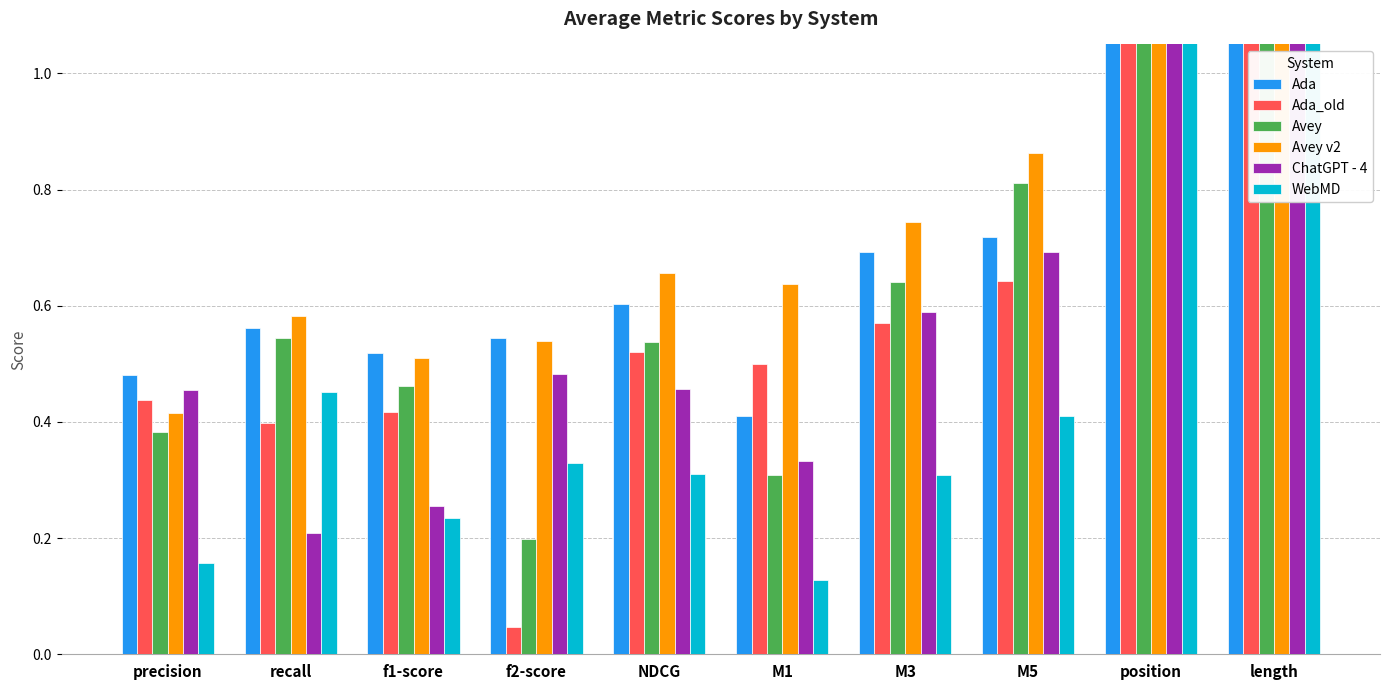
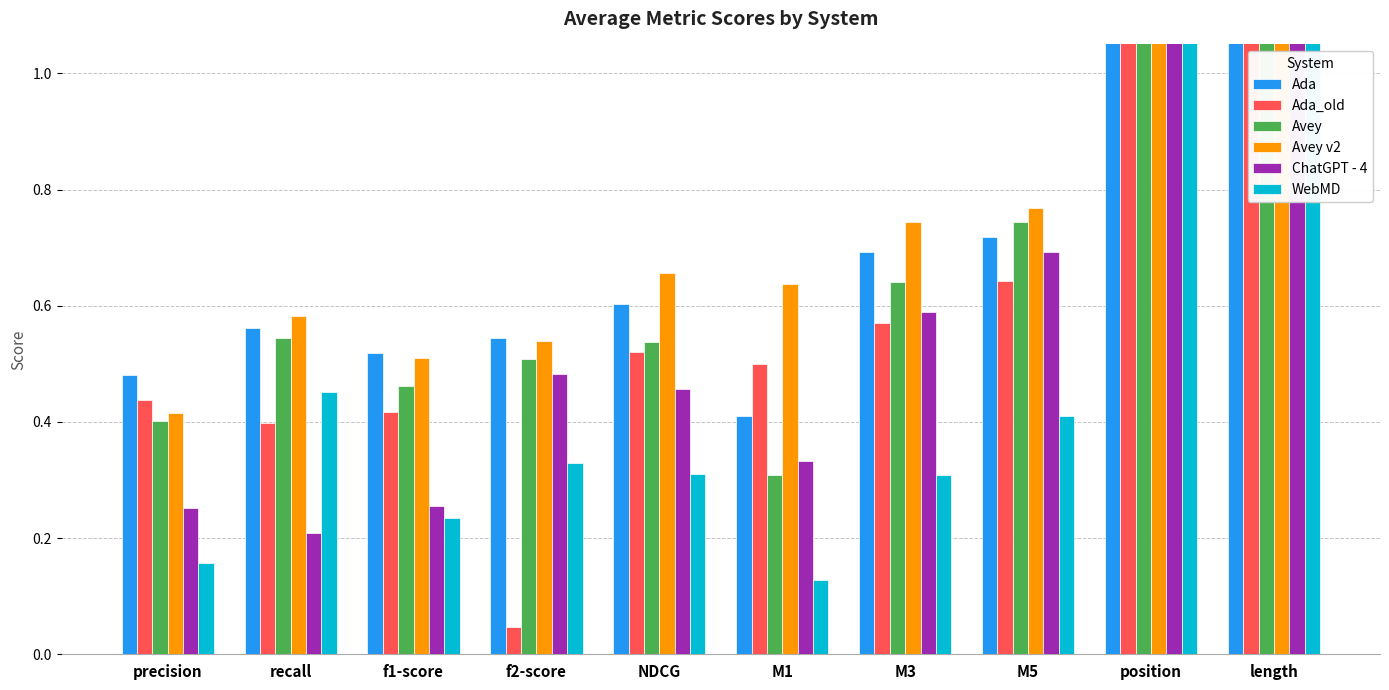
  {
    "Ada_old": {
      "precision": 0.44,
      "recall": 0.40,
      "f1-score": 0.42,
      "f2-score": 0.05,
      "NDCG": 0.52,
      "M1": 0.50,
      "M3": 0.57,
      "M5": 0.64
    },
    "Avey": {
-     "precision": 0.38,
+     "precision": 0.40,
      "recall": 0.55,
      "f1-score": 0.46,
-     "f2-score": 0.20,
+     "f2-score": 0.51,
      "NDCG": 0.54,
      "M1": 0.31,
      "M3": 0.64,
-     "M5": 0.81
+     "M5": 0.74
    },
    "Avey v2": {
      "precision": 0.42,
      "recall": 0.58,
      "f1-score": 0.51,
      "f2-score": 0.54,
      "NDCG": 0.66,
      "M1": 0.64,
      "M3": 0.74,
-     "M5": 0.86
+     "M5": 0.77
    },
    "ChatGPT - 4": {
-     "precision": 0.46,
+     "precision": 0.25,
      "recall": 0.21,
      "f1-score": 0.26,
      "f2-score": 0.48,
      "NDCG": 0.46,
      "M1": 0.33,
      "M3": 0.59,
      "M5": 0.69
    }
  }
